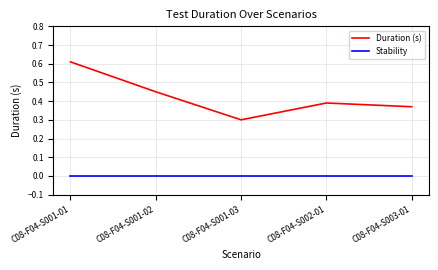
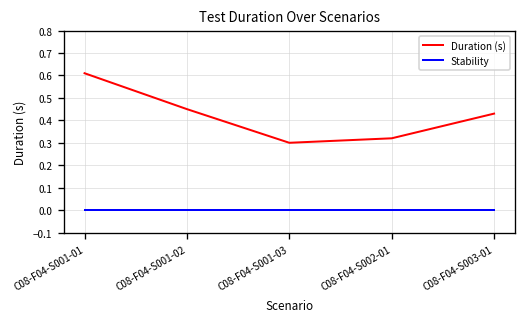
  {
    "Duration (s)": {
      "C08-F04-S001-01": 0.61,
      "C08-F04-S001-02": 0.45,
      "C08-F04-S001-03": 0.30,
-     "C08-F04-S002-01": 0.39,
-     "C08-F04-S003-01": 0.37
+     "C08-F04-S002-01": 0.32,
+     "C08-F04-S003-01": 0.43
    },
    "Stability": {
      "C08-F04-S001-01": 0.00,
      "C08-F04-S001-02": 0.00,
      "C08-F04-S001-03": 0.00,
      "C08-F04-S002-01": 0.00,
      "C08-F04-S003-01": 0.00
    }
  }
